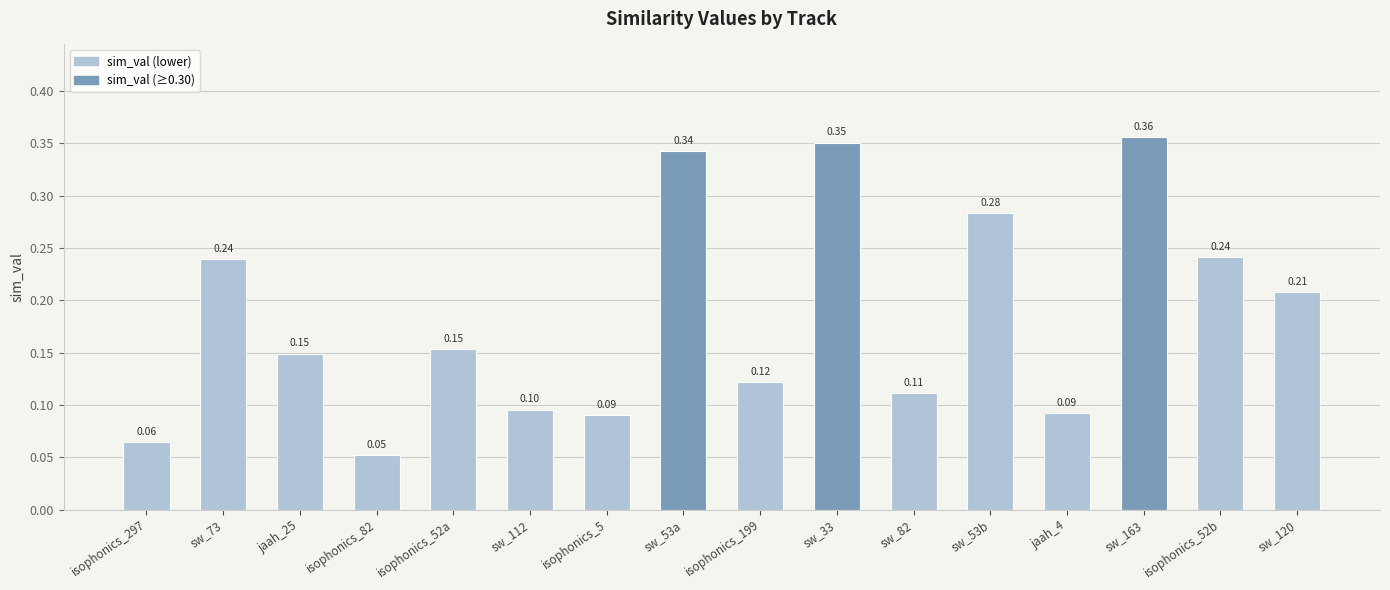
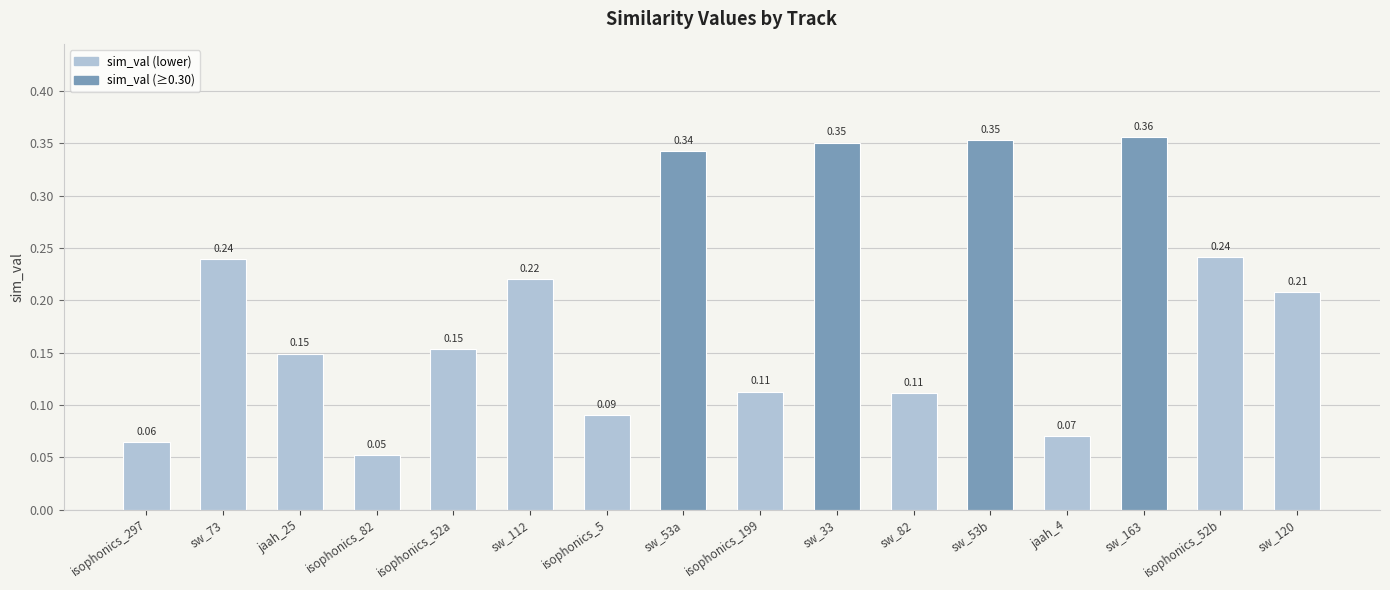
  {
    "isophonics_297": 0.06,
    "sw_73": 0.24,
    "jaah_25": 0.15,
    "isophonics_82": 0.05,
    "isophonics_52a": 0.15,
-   "sw_112": 0.10,
+   "sw_112": 0.22,
    "isophonics_5": 0.09,
    "sw_53a": 0.34,
-   "isophonics_199": 0.12,
+   "isophonics_199": 0.11,
    "sw_33": 0.35,
    "sw_82": 0.11,
-   "sw_53b": 0.28,
-   "jaah_4": 0.09,
+   "sw_53b": 0.35,
+   "jaah_4": 0.07,
    "sw_163": 0.36,
    "isophonics_52b": 0.24,
    "sw_120": 0.21
  }
